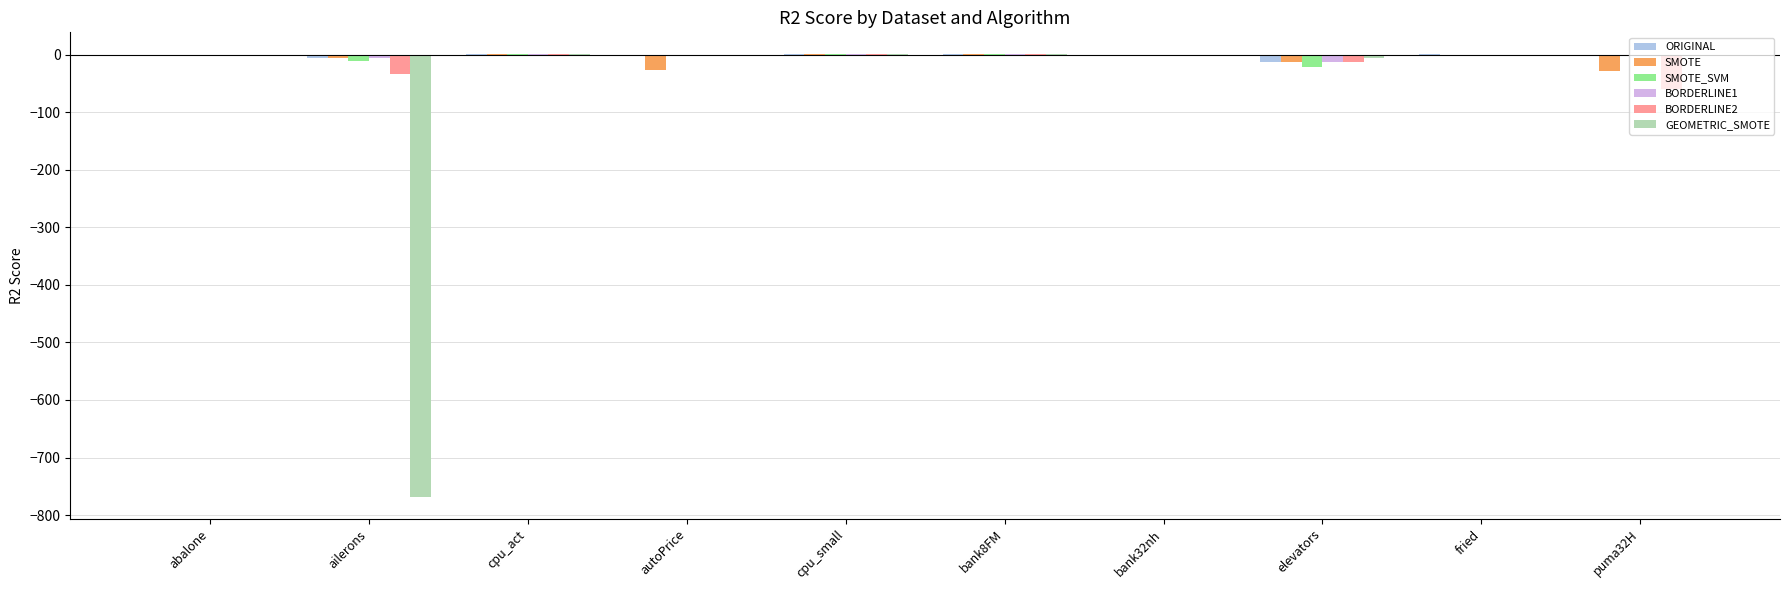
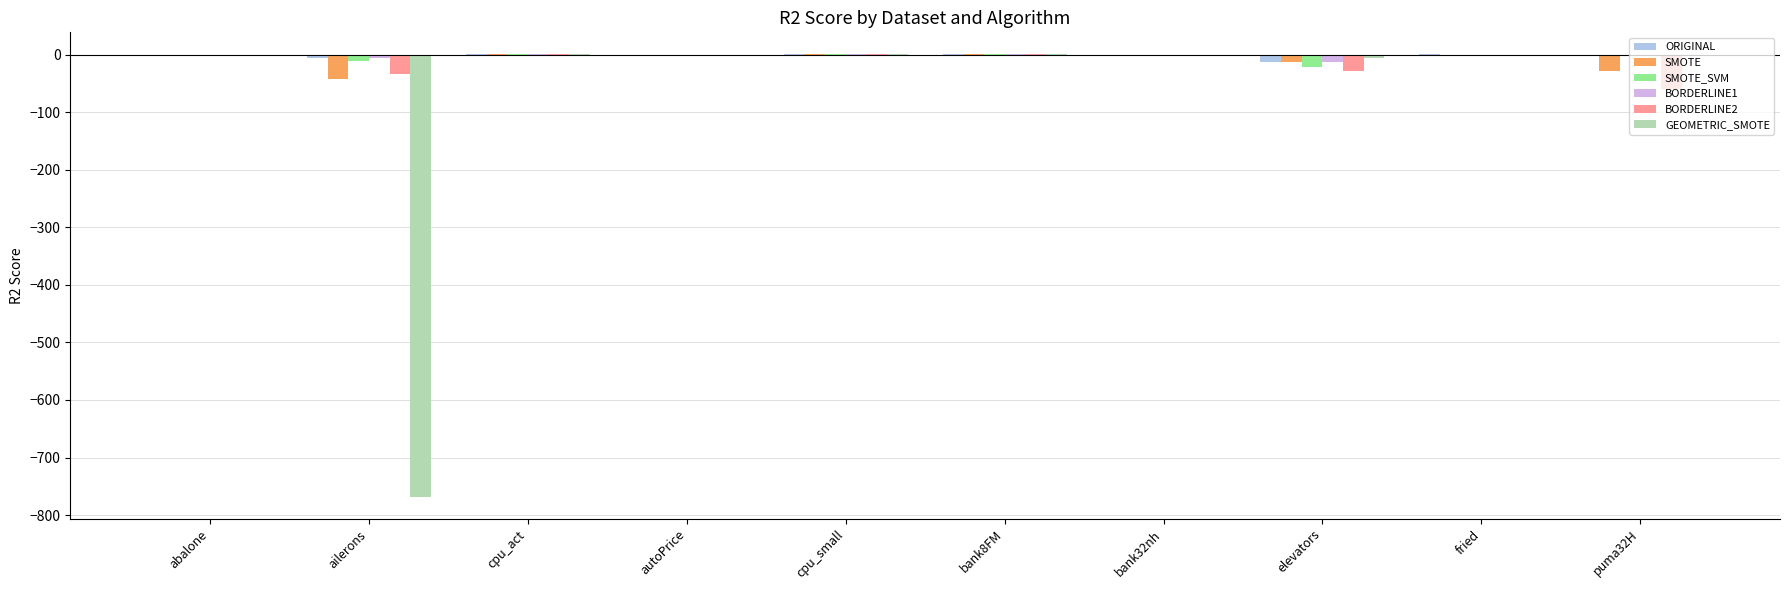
  {
    "SMOTE": {
-     "ailerons": -10,
-     "autoPrice": -30,
+     "ailerons": -40,
+     "autoPrice": 0,
      "elevators": -10,
      "puma32H": -30
    },
    "BORDERLINE2": {
      "ailerons": -30,
-     "elevators": -10
+     "elevators": -30
    }
  }
